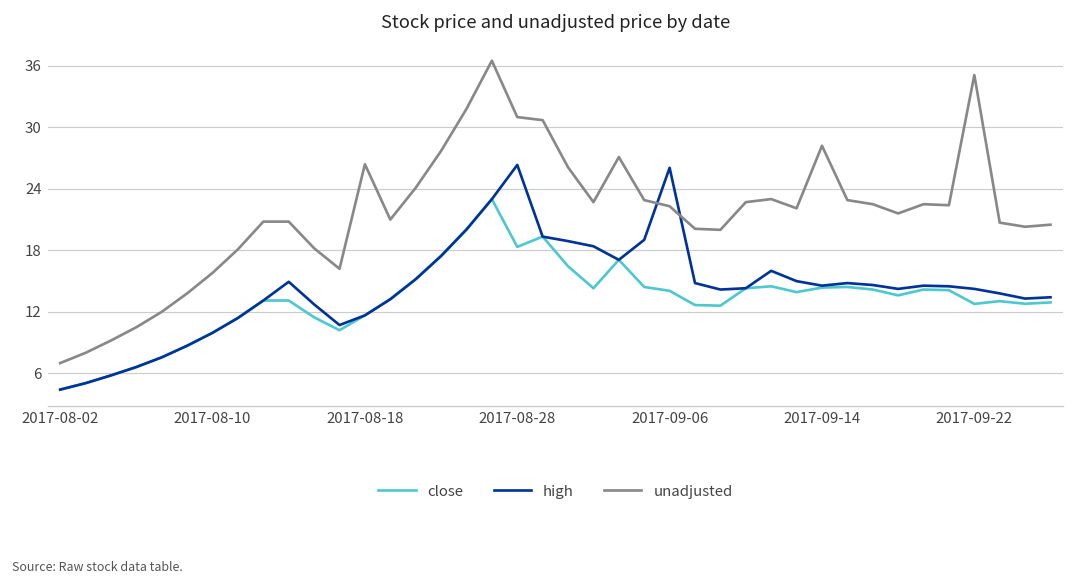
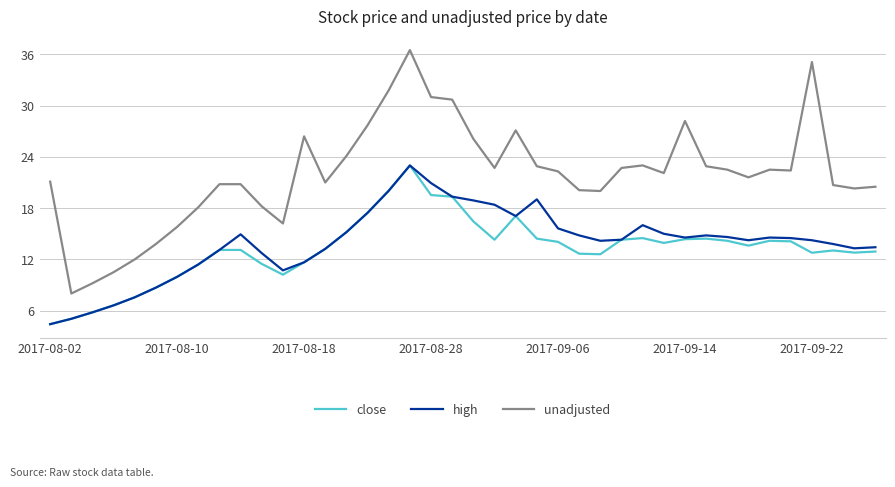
  {
    "close": {
-     "2017-08-28": 18,
+     "2017-08-28": 20,
      "2017-09-06": 14,
      "2017-09-22": 13
    },
    "high": {
-     "2017-08-28": 26,
-     "2017-09-06": 26,
+     "2017-08-28": 21,
+     "2017-09-06": 16,
      "2017-09-22": 14
    },
    "unadjusted": {
-     "2017-08-02": 7,
+     "2017-08-02": 21,
      "2017-08-10": 16,
      "2017-08-18": 26,
      "2017-08-28": 31,
      "2017-09-06": 22,
      "2017-09-14": 28,
      "2017-09-22": 35
    }
  }
